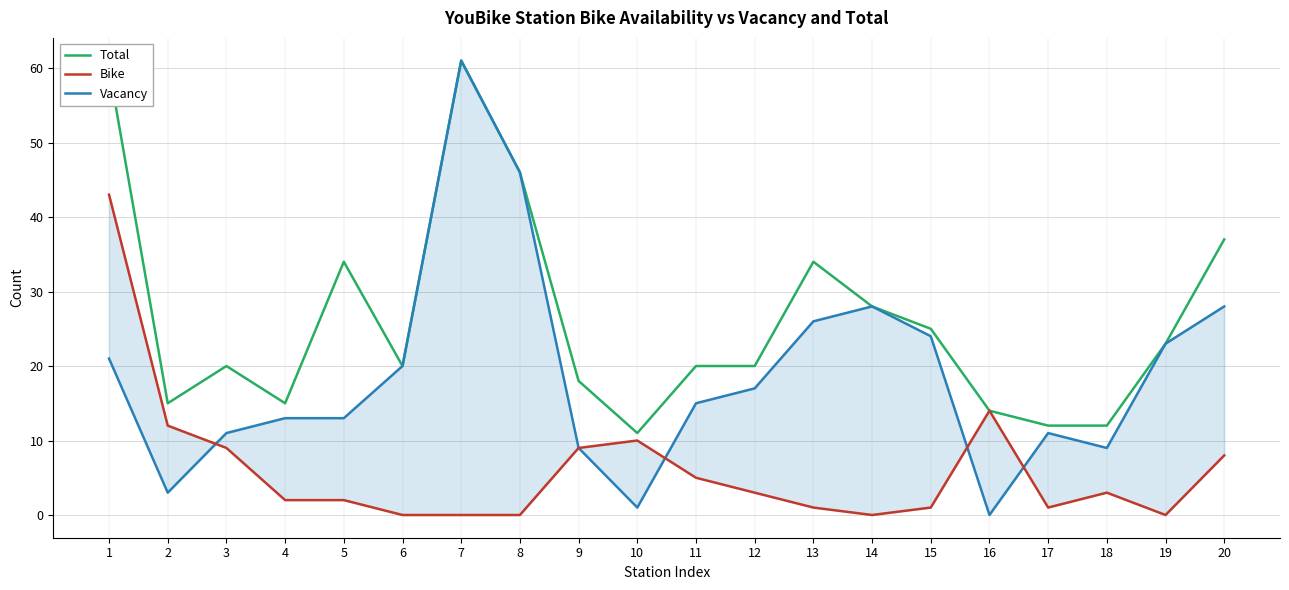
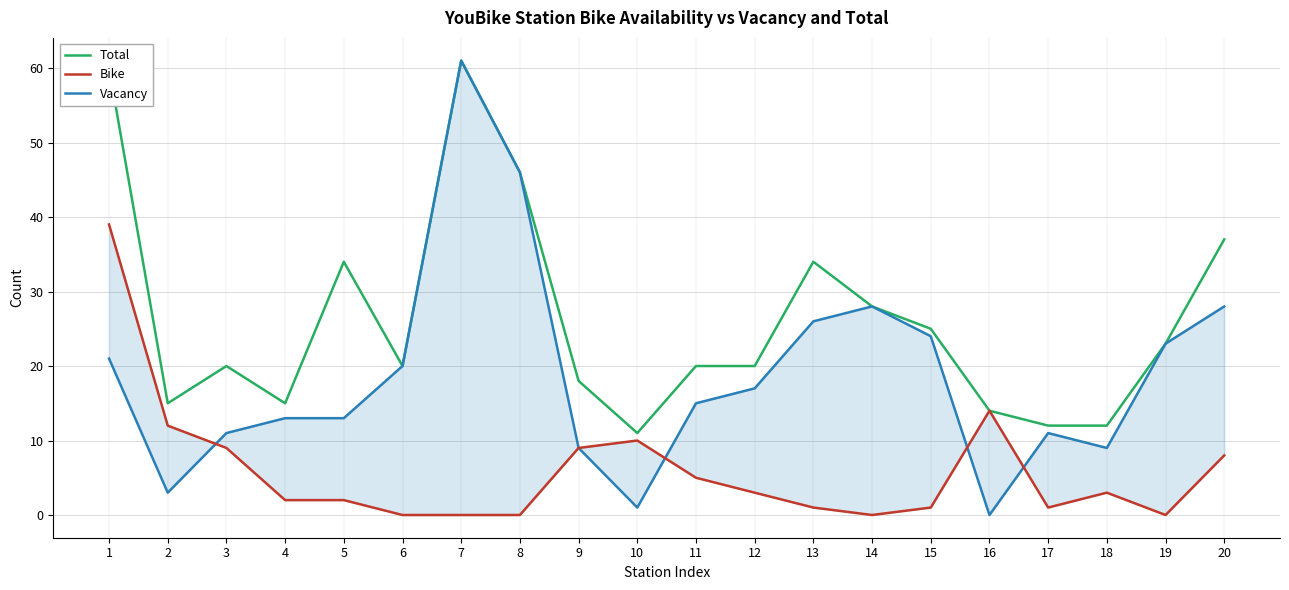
  {
    "Total": {
      "2": 15,
      "3": 20,
      "4": 15,
      "5": 34,
      "9": 18,
      "10": 11,
      "11": 20,
      "12": 20,
      "13": 34,
      "15": 25,
      "17": 12,
      "18": 12,
      "20": 37
    },
    "Bike": {
-     "1": 43,
+     "1": 39,
      "3": 9,
      "4": 2,
      "5": 2,
      "6": 0,
      "7": 0,
      "8": 0,
      "11": 5,
      "12": 3,
      "13": 1,
      "14": 0,
      "15": 1,
      "17": 1,
      "18": 3,
      "19": 0,
      "20": 8
    }
  }
